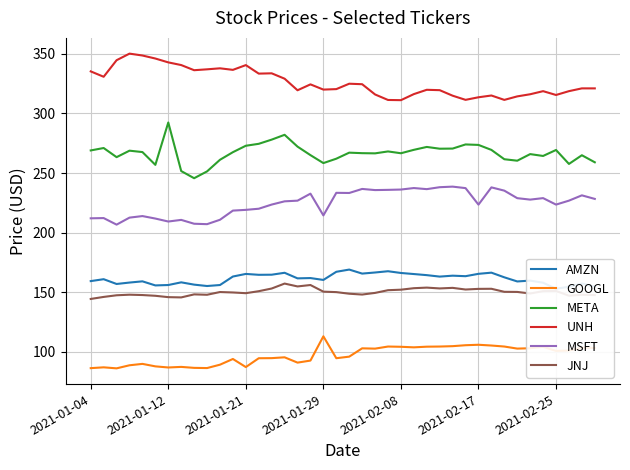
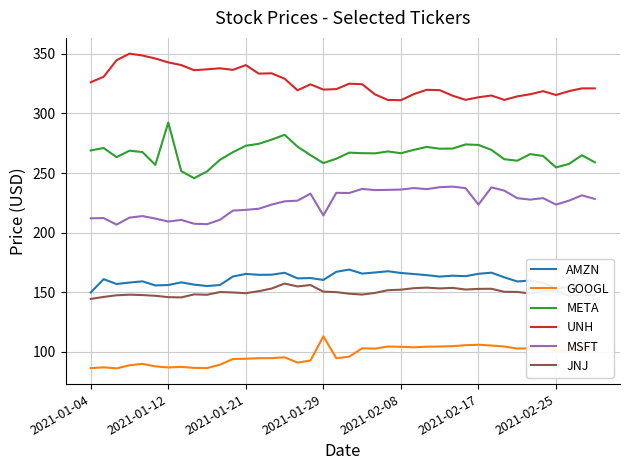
  {
    "AMZN": {
-     "2021-01-04": 159,
+     "2021-01-04": 150,
      "2021-01-12": 156,
      "2021-01-21": 165,
      "2021-01-29": 160,
      "2021-02-08": 166,
      "2021-02-17": 165
    },
    "GOOGL": {
      "2021-01-04": 86,
      "2021-01-12": 87,
-     "2021-01-21": 87,
+     "2021-01-21": 94,
      "2021-01-29": 113,
      "2021-02-08": 104,
      "2021-02-17": 106
    },
    "META": {
      "2021-01-04": 269,
      "2021-01-12": 292,
      "2021-01-21": 273,
      "2021-01-29": 258,
      "2021-02-08": 267,
      "2021-02-17": 274,
-     "2021-02-25": 269
+     "2021-02-25": 255
    },
    "UNH": {
-     "2021-01-04": 335,
+     "2021-01-04": 326,
      "2021-01-12": 343,
      "2021-01-21": 341,
      "2021-01-29": 320,
      "2021-02-08": 311,
      "2021-02-17": 314,
      "2021-02-25": 315
    },
    "MSFT": {
      "2021-01-04": 212,
      "2021-01-12": 209,
      "2021-01-21": 219,
      "2021-01-29": 214,
      "2021-02-08": 236,
      "2021-02-17": 223,
      "2021-02-25": 224
    },
    "JNJ": {
      "2021-01-04": 144,
      "2021-01-12": 146,
      "2021-01-21": 149,
      "2021-01-29": 150,
      "2021-02-08": 152,
      "2021-02-17": 153
    }
  }
